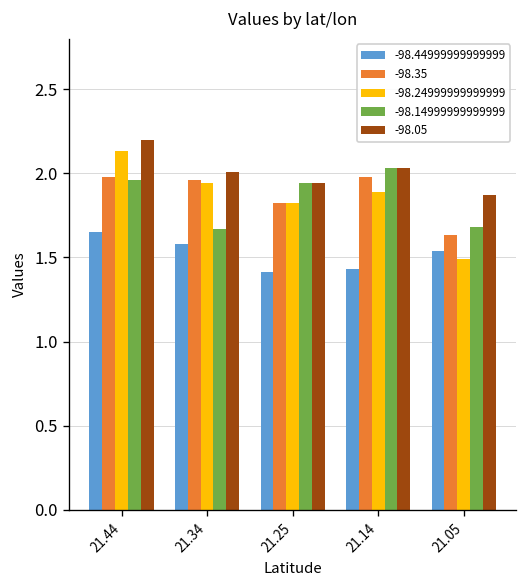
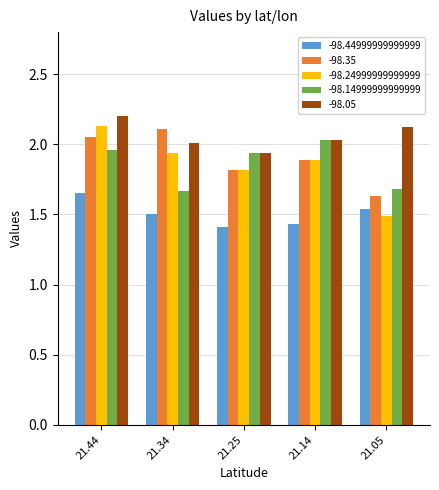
  {
    "-98.44999999999999": {
      "21.44": 1.65,
-     "21.34": 1.58,
+     "21.34": 1.50,
      "21.25": 1.41,
      "21.14": 1.43,
      "21.05": 1.54
    },
    "-98.35": {
-     "21.44": 1.98,
-     "21.34": 1.96,
+     "21.44": 2.05,
+     "21.34": 2.11,
      "21.25": 1.82,
-     "21.14": 1.98,
+     "21.14": 1.89,
      "21.05": 1.63
    },
    "-98.24999999999999": {
      "21.44": 2.13,
      "21.34": 1.94,
      "21.25": 1.82,
      "21.14": 1.89,
      "21.05": 1.49
    },
    "-98.14999999999999": {
      "21.44": 1.96,
      "21.34": 1.67,
      "21.25": 1.94,
      "21.14": 2.03,
      "21.05": 1.68
    },
    "-98.05": {
      "21.44": 2.20,
      "21.34": 2.01,
      "21.25": 1.94,
      "21.14": 2.03,
-     "21.05": 1.87
+     "21.05": 2.12
    }
  }
